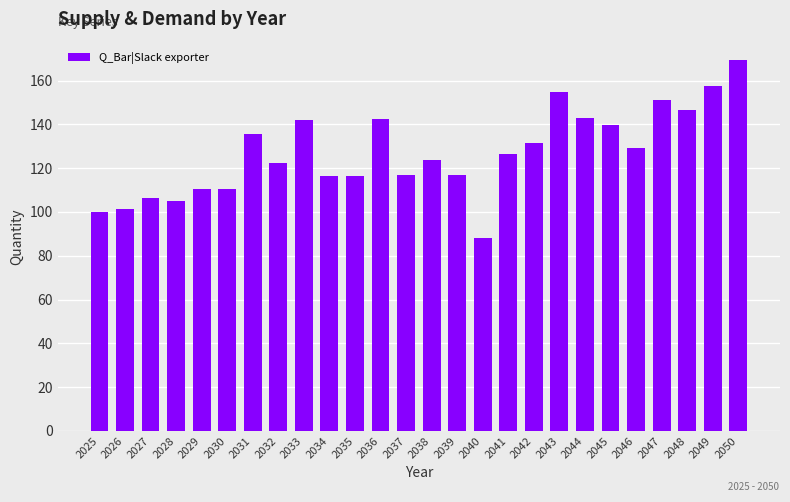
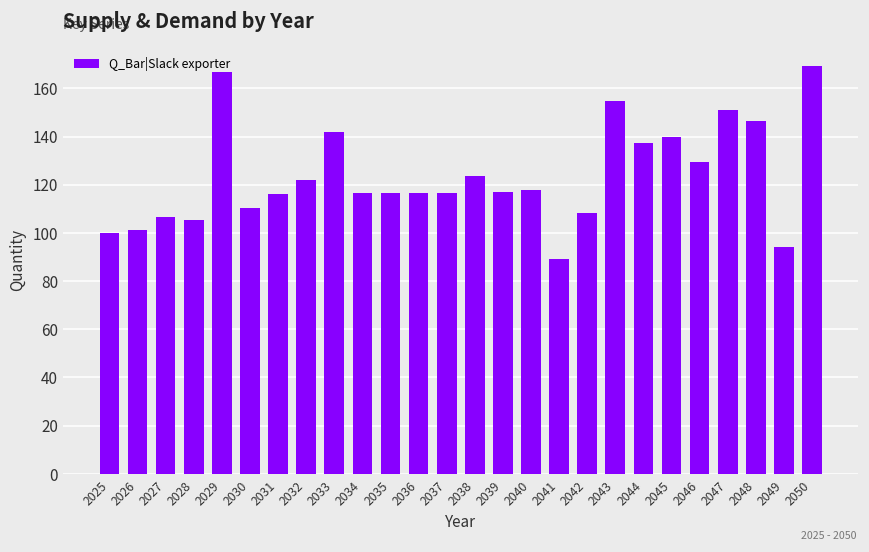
  {
    "2025": 100,
    "2026": 101,
    "2027": 106,
    "2028": 105,
-   "2029": 110,
+   "2029": 167,
    "2030": 110,
-   "2031": 136,
+   "2031": 116,
    "2032": 122,
    "2033": 142,
    "2034": 117,
    "2035": 117,
-   "2036": 143,
+   "2036": 117,
    "2037": 117,
    "2038": 124,
    "2039": 117,
-   "2040": 88,
-   "2041": 127,
-   "2042": 131,
+   "2040": 118,
+   "2041": 89,
+   "2042": 108,
    "2043": 155,
-   "2044": 143,
+   "2044": 137,
    "2045": 140,
    "2046": 129,
    "2047": 151,
    "2048": 146,
-   "2049": 157,
+   "2049": 94,
    "2050": 169
  }
